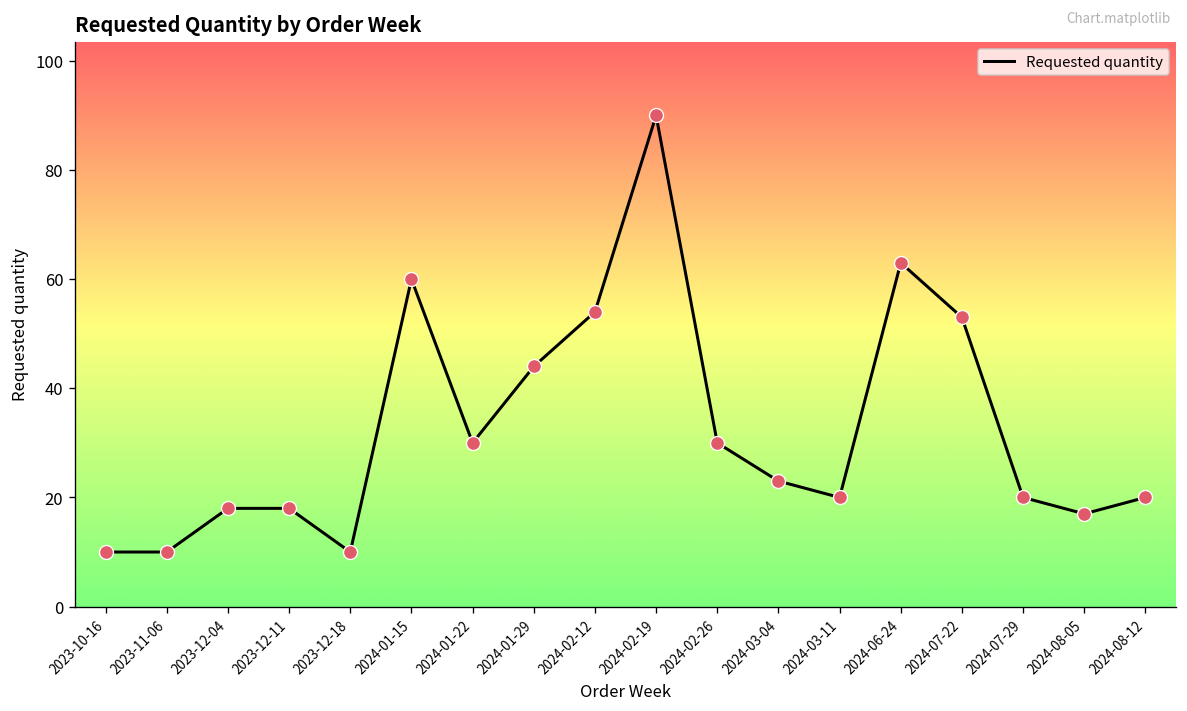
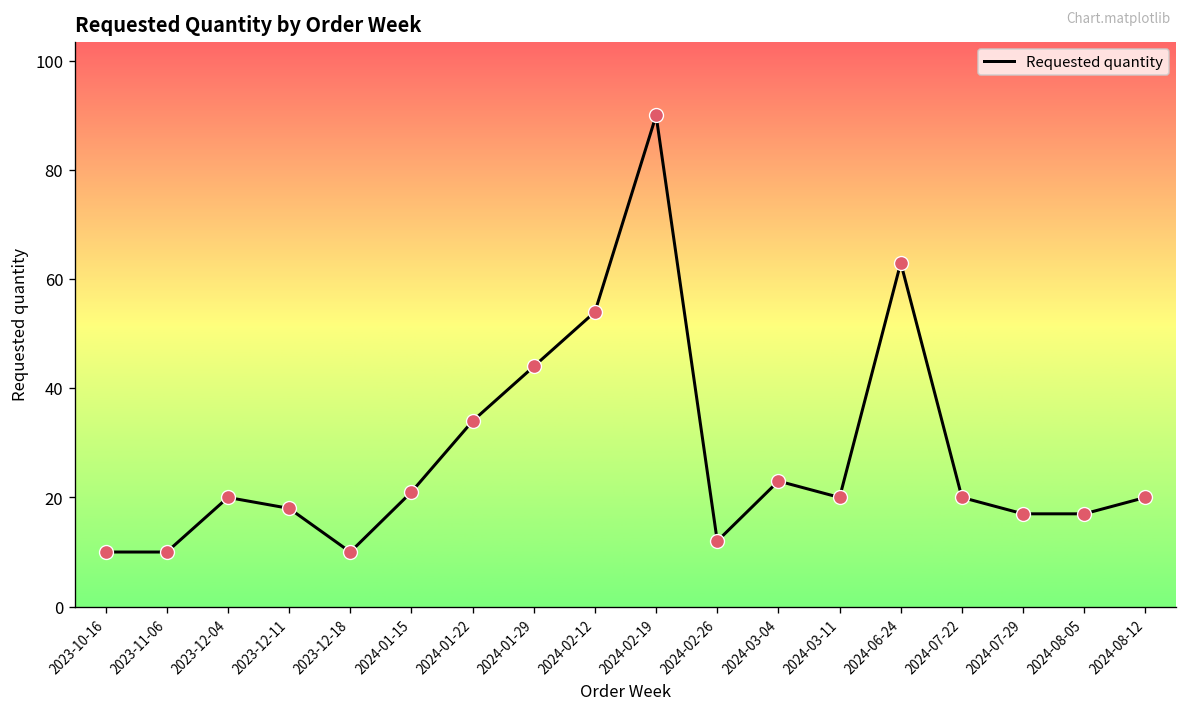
  {
    "2023-10-16": 10,
    "2023-11-06": 10,
-   "2023-12-04": 18,
+   "2023-12-04": 20,
    "2023-12-11": 18,
    "2023-12-18": 10,
-   "2024-01-15": 60,
-   "2024-01-22": 30,
+   "2024-01-15": 21,
+   "2024-01-22": 34,
    "2024-01-29": 44,
    "2024-02-12": 54,
    "2024-02-19": 90,
-   "2024-02-26": 30,
+   "2024-02-26": 12,
    "2024-03-04": 23,
    "2024-03-11": 20,
    "2024-06-24": 63,
-   "2024-07-22": 53,
-   "2024-07-29": 20,
+   "2024-07-22": 20,
+   "2024-07-29": 17,
    "2024-08-05": 17,
    "2024-08-12": 20
  }
